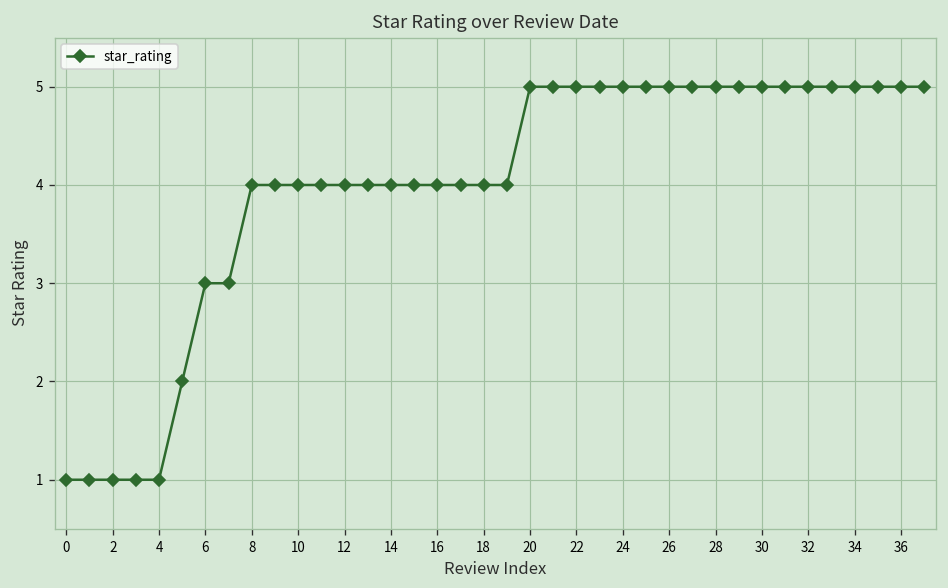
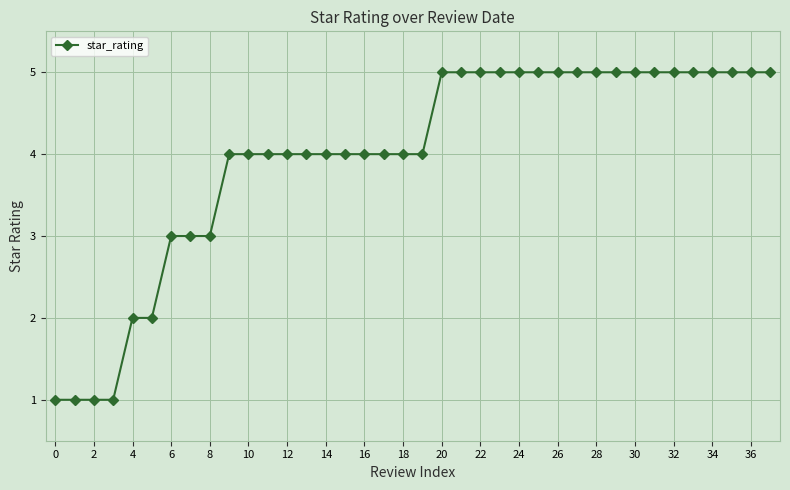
  {
    "0": 1,
    "2": 1,
-   "4": 1,
+   "4": 2,
    "6": 3,
-   "8": 4,
+   "8": 3,
    "10": 4,
    "12": 4,
    "14": 4,
    "16": 4,
    "18": 4,
    "20": 5,
    "22": 5,
    "24": 5,
    "26": 5,
    "28": 5,
    "30": 5,
    "32": 5,
    "34": 5,
    "36": 5
  }
